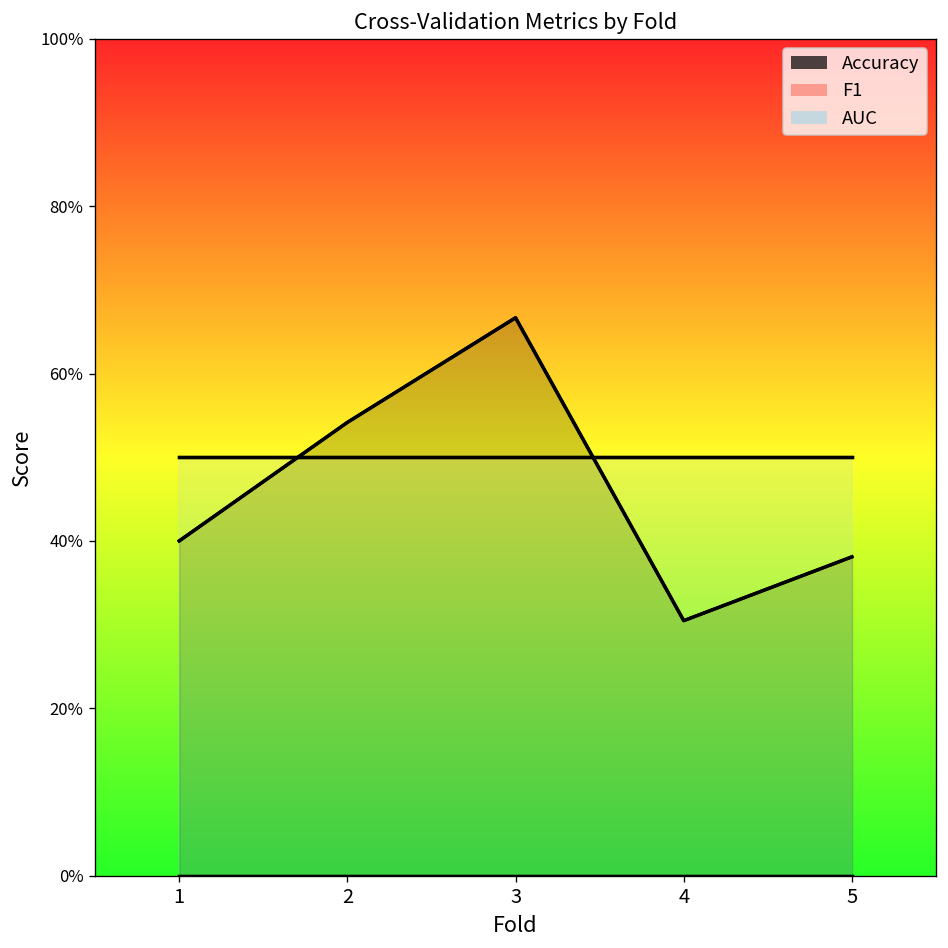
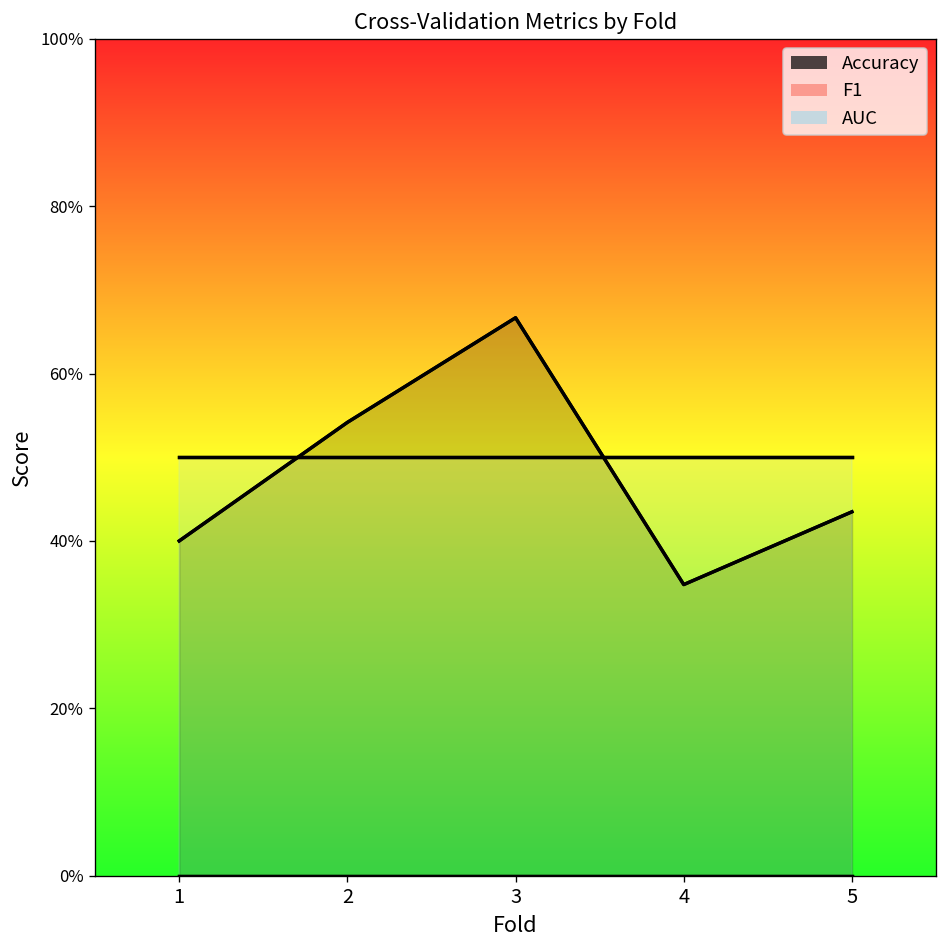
  {
    "Accuracy": {
      "1": "40%",
      "2": "54%",
      "3": "67%",
-     "4": "30%",
-     "5": "38%"
+     "4": "35%",
+     "5": "43%"
    }
  }
